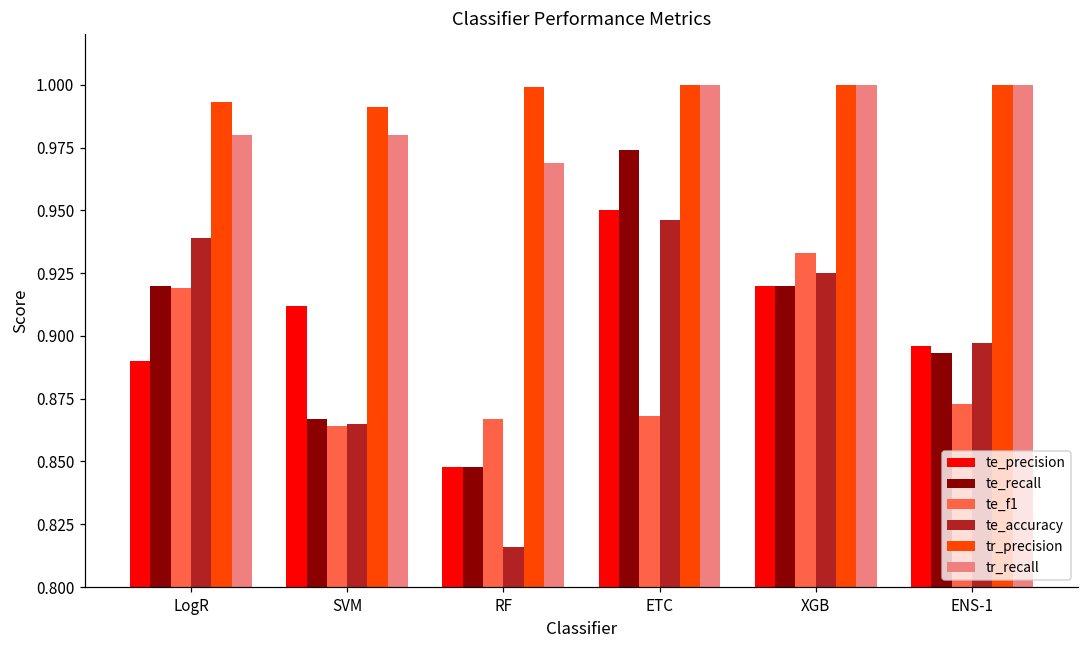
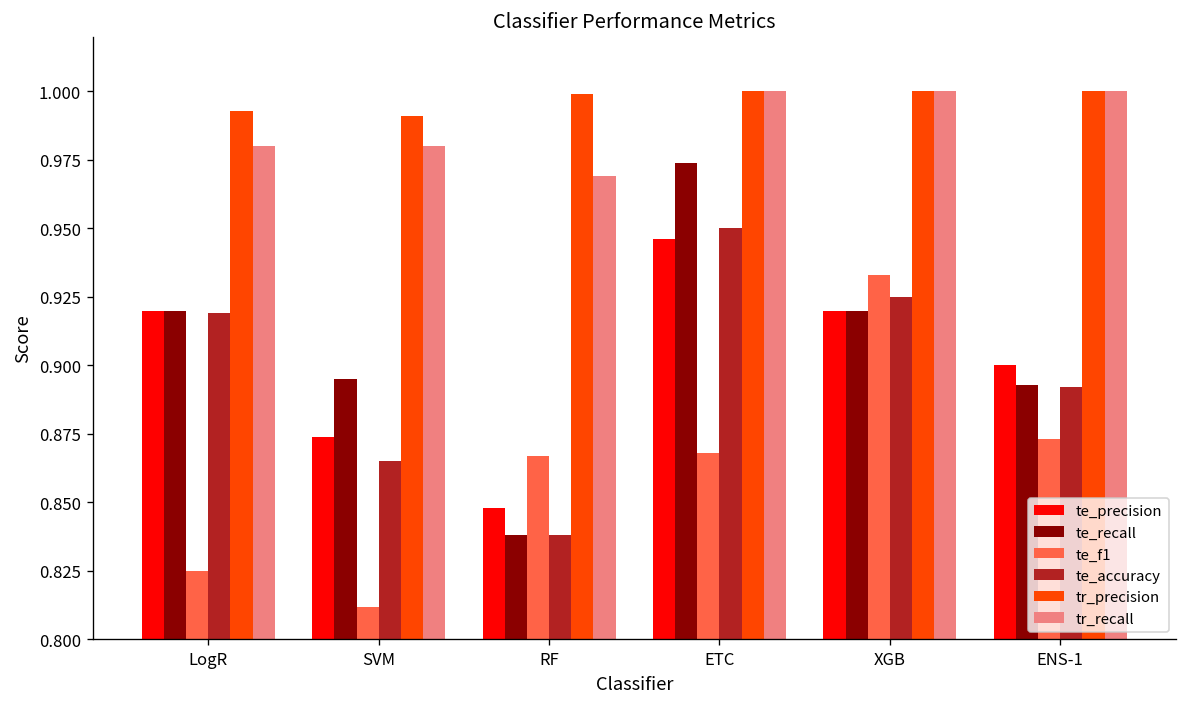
  {
    "te_precision": {
-     "LogR": 0.89,
-     "SVM": 0.912,
+     "LogR": 0.92,
+     "SVM": 0.874,
      "RF": 0.848,
-     "ETC": 0.950,
+     "ETC": 0.946,
      "XGB": 0.920,
-     "ENS-1": 0.896
+     "ENS-1": 0.900
    },
    "te_recall": {
      "LogR": 0.920,
-     "SVM": 0.867,
-     "RF": 0.848,
+     "SVM": 0.895,
+     "RF": 0.838,
      "ETC": 0.974,
      "XGB": 0.920,
      "ENS-1": 0.893
    },
    "te_f1": {
-     "LogR": 0.919,
-     "SVM": 0.864,
+     "LogR": 0.825,
+     "SVM": 0.812,
      "RF": 0.867,
      "ETC": 0.868,
      "XGB": 0.933,
      "ENS-1": 0.873
    },
    "te_accuracy": {
-     "LogR": 0.939,
+     "LogR": 0.919,
      "SVM": 0.865,
-     "RF": 0.816,
-     "ETC": 0.946,
+     "RF": 0.838,
+     "ETC": 0.950,
      "XGB": 0.925,
-     "ENS-1": 0.897
+     "ENS-1": 0.892
    },
    "tr_precision": {
      "LogR": 0.993,
      "SVM": 0.991,
      "RF": 0.999,
      "ETC": 1.000,
      "XGB": 1.000,
      "ENS-1": 1.000
    },
    "tr_recall": {
      "LogR": 0.980,
      "SVM": 0.980,
      "RF": 0.969,
      "ETC": 1.000,
      "XGB": 1.000,
      "ENS-1": 1.000
    }
  }
